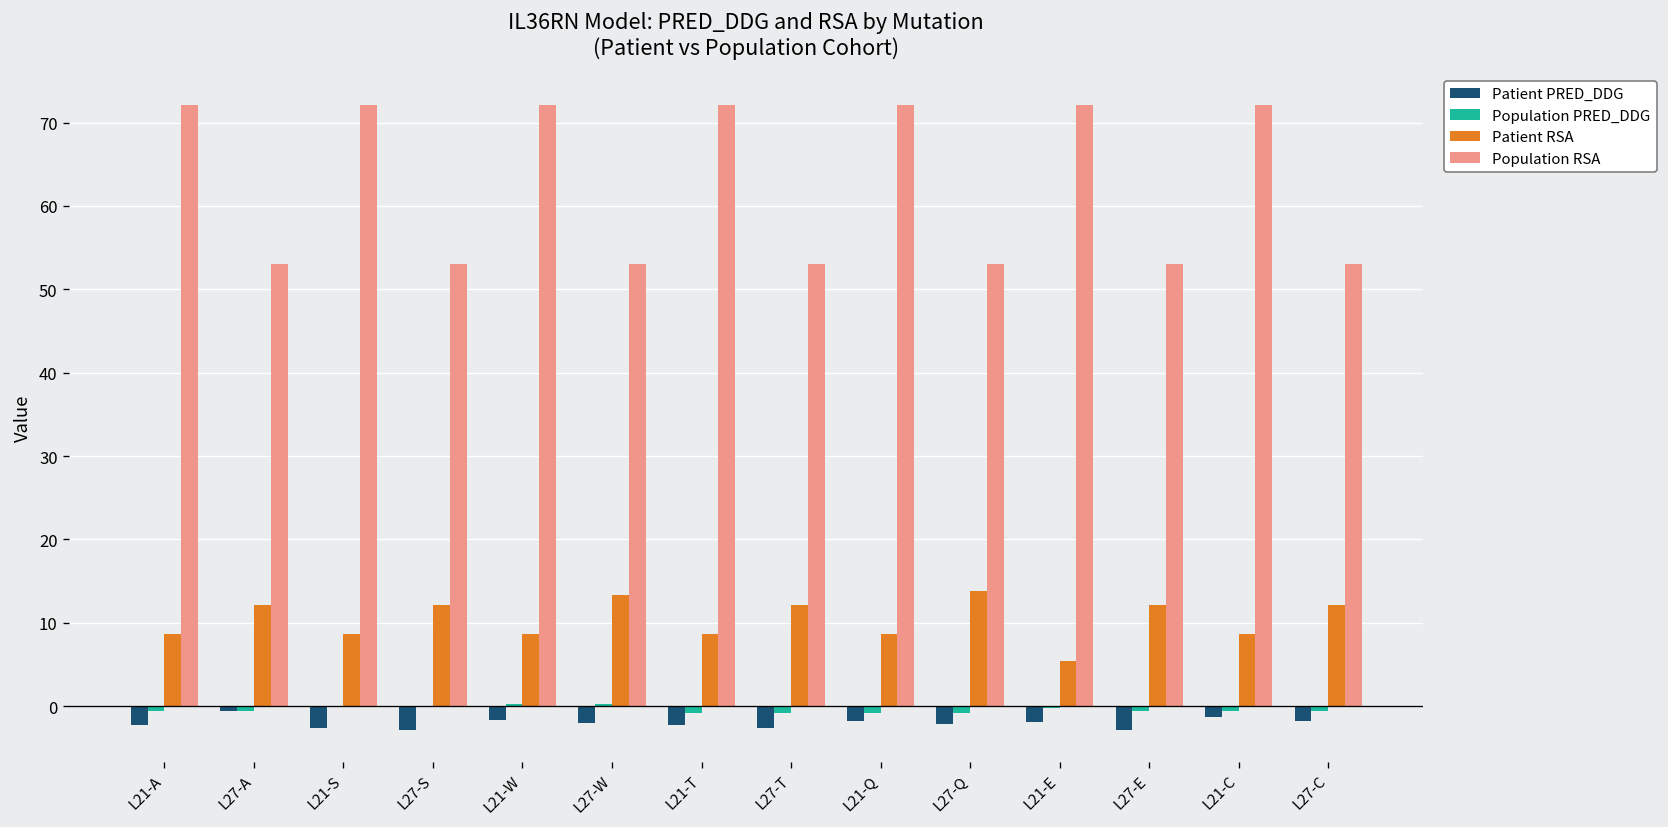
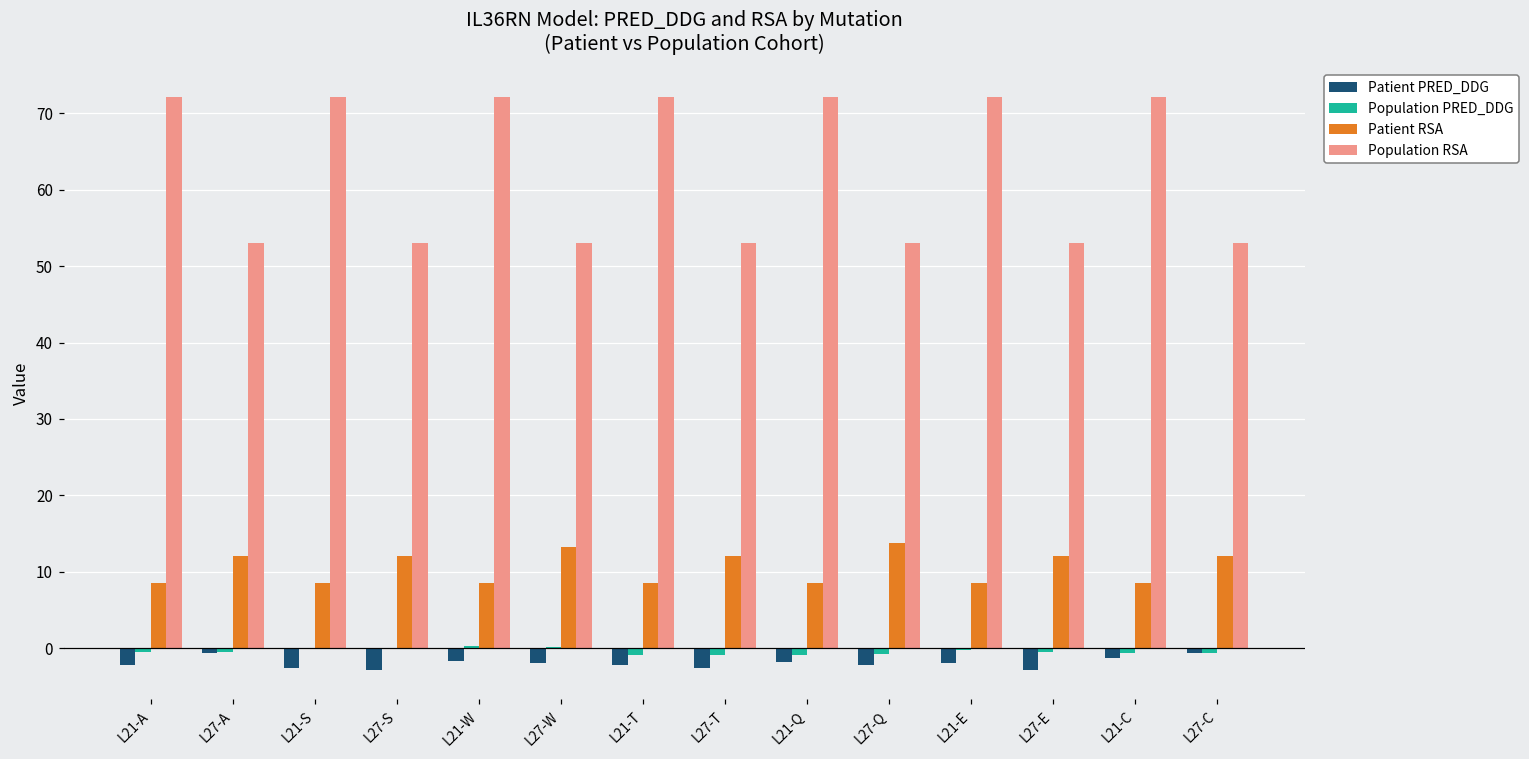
  {
    "Patient PRED_DDG": {
      "L21-A": -2,
      "L27-A": -1,
      "L21-S": -3,
      "L27-S": -3,
      "L21-W": -2,
      "L27-W": -2,
      "L21-T": -2,
      "L27-T": -3,
      "L21-Q": -2,
      "L27-Q": -2,
      "L21-E": -2,
      "L27-E": -3,
      "L21-C": -1,
-     "L27-C": -2
+     "L27-C": -1
    },
    "Population PRED_DDG": {
      "L21-A": -1,
      "L27-A": -1,
      "L21-T": -1,
      "L27-T": -1,
      "L21-Q": -1,
      "L27-Q": -1,
      "L27-E": -1,
      "L21-C": -1,
      "L27-C": -1
    },
    "Patient RSA": {
      "L21-A": 9,
      "L27-A": 12,
      "L21-S": 9,
      "L27-S": 12,
      "L21-W": 9,
      "L27-W": 13,
      "L21-T": 9,
      "L27-T": 12,
      "L21-Q": 9,
      "L27-Q": 14,
-     "L21-E": 5,
+     "L21-E": 9,
      "L27-E": 12,
      "L21-C": 9,
      "L27-C": 12
    },
    "Population RSA": {
      "L21-A": 72,
      "L27-A": 53,
      "L21-S": 72,
      "L27-S": 53,
      "L21-W": 72,
      "L27-W": 53,
      "L21-T": 72,
      "L27-T": 53,
      "L21-Q": 72,
      "L27-Q": 53,
      "L21-E": 72,
      "L27-E": 53,
      "L21-C": 72,
      "L27-C": 53
    }
  }
